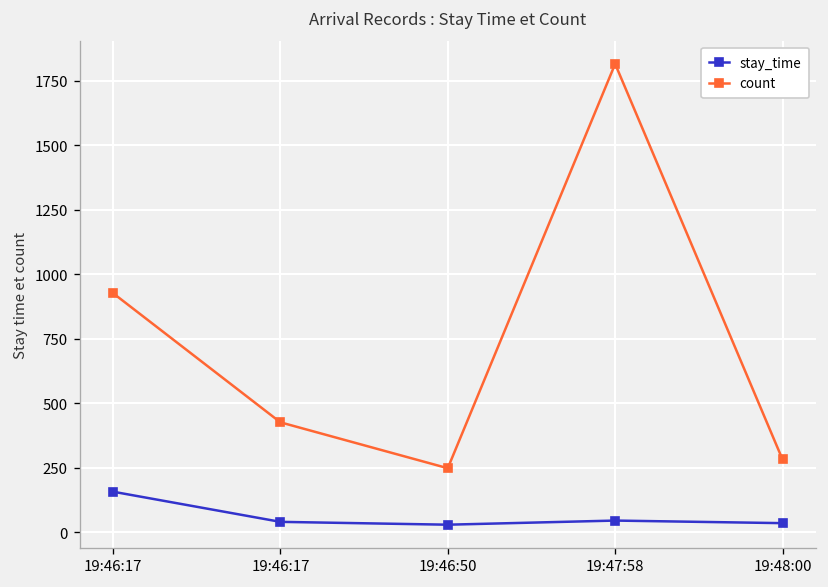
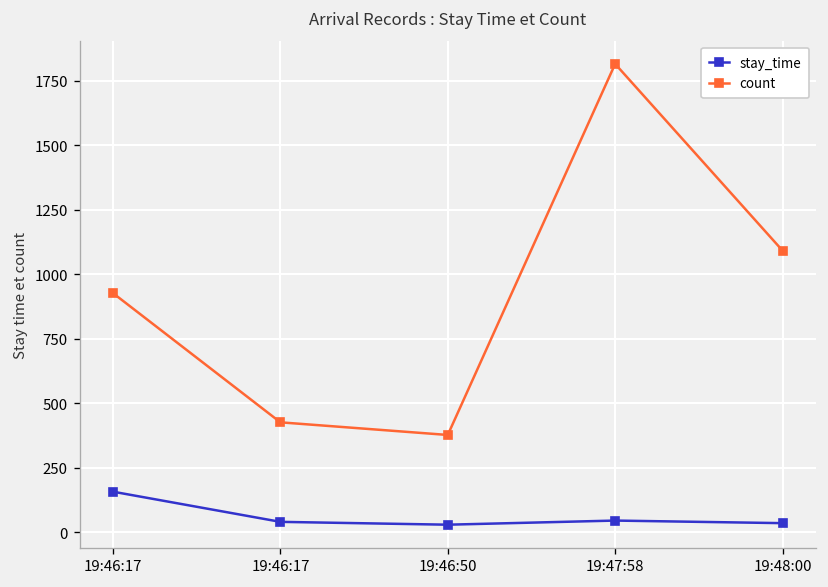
  {
    "stay_time": {
      "19:46:50": 30,
      "19:47:58": 50,
      "19:48:00": 40
    },
    "count": {
-     "19:46:50": 250,
+     "19:46:50": 380,
      "19:47:58": 1820,
-     "19:48:00": 280
+     "19:48:00": 1090
    }
  }
